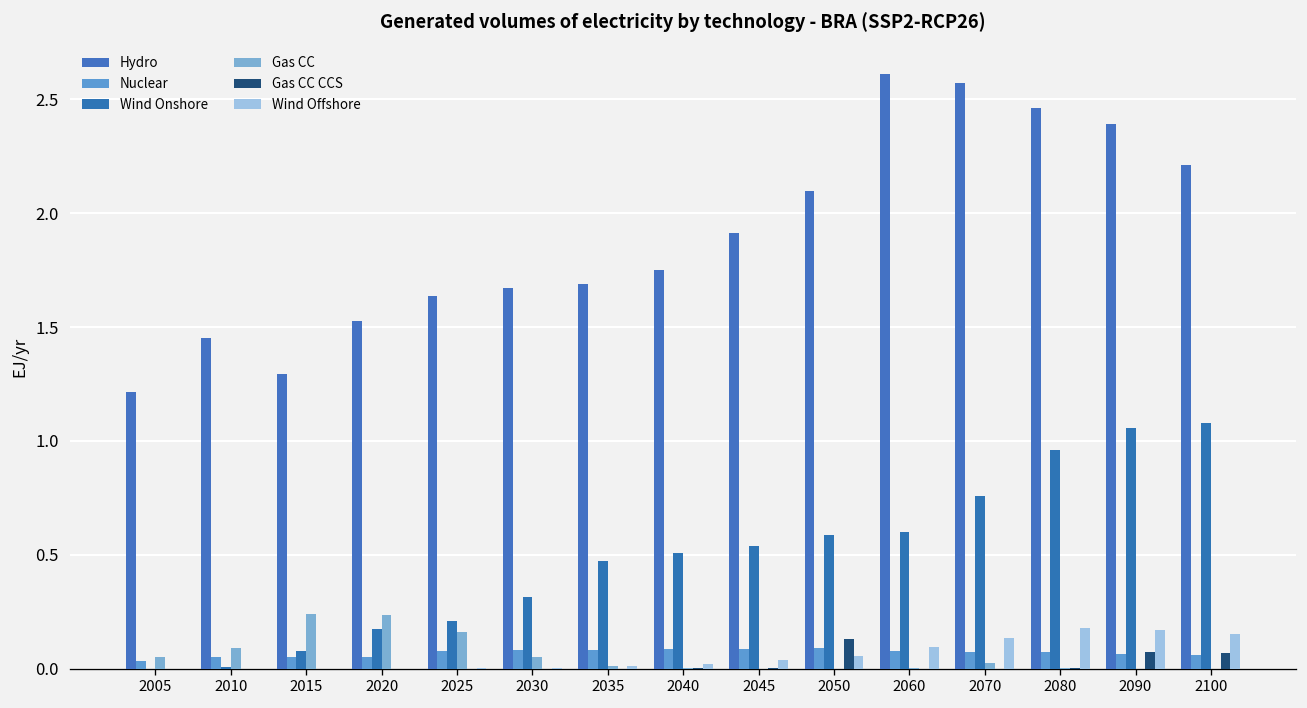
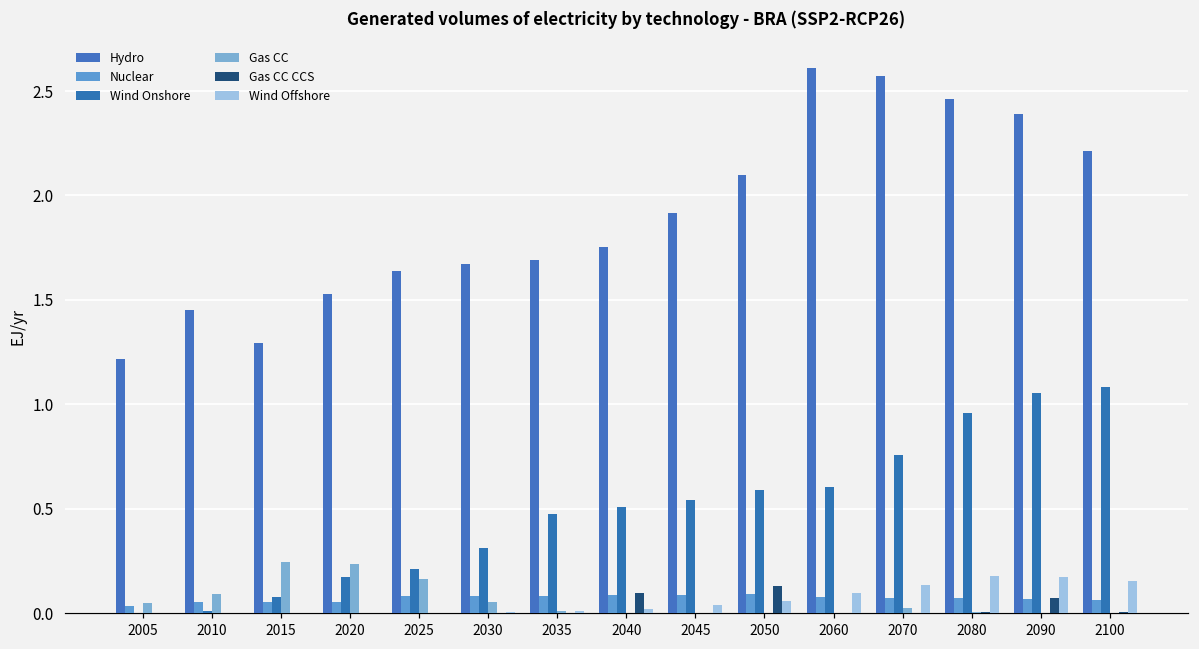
  {
    "Gas CC CCS": {
      "2005": 0.00,
      "2010": 0.00,
      "2015": 0.00,
      "2020": 0.00,
      "2025": 0.00,
      "2030": 0.00,
-     "2040": 0.00,
+     "2040": 0.10,
      "2050": 0.13,
      "2090": 0.07,
-     "2100": 0.07
+     "2100": 0.00
    }
  }
